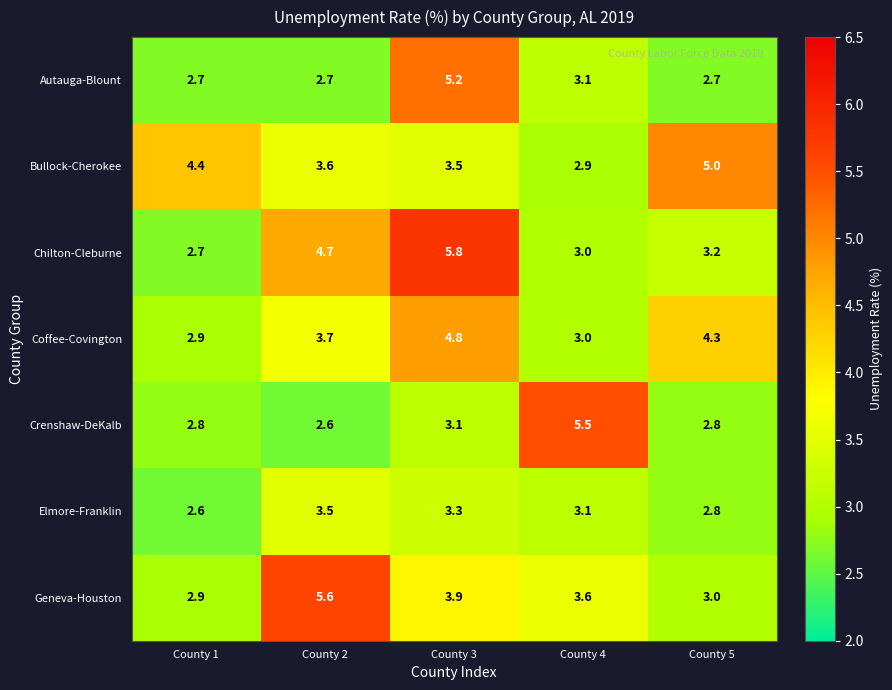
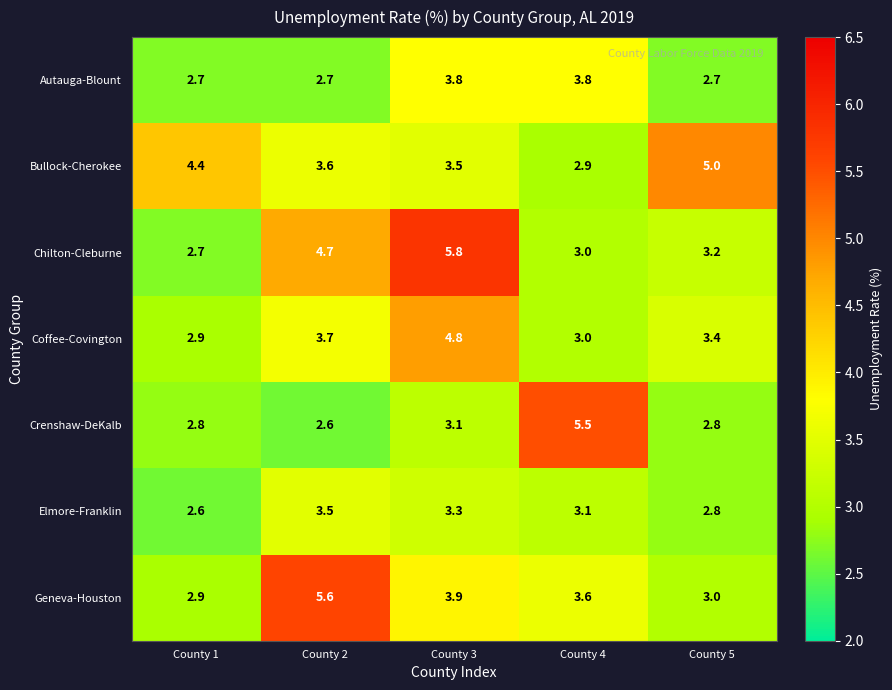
  {
    "Autauga-Blount": {
      "County 1": 2.7,
      "County 2": 2.7,
-     "County 3": 5.2,
-     "County 4": 3.1
+     "County 3": 3.8,
+     "County 4": 3.8
    },
    "Bullock-Cherokee": {
      "County 1": 4.4,
      "County 2": 3.6,
      "County 3": 3.5,
      "County 4": 2.9,
      "County 5": 5.0
    },
    "Chilton-Cleburne": {
      "County 1": 2.7,
      "County 2": 4.7,
      "County 3": 5.8,
      "County 4": 3.0,
      "County 5": 3.2
    },
    "Coffee-Covington": {
      "County 1": 2.9,
      "County 2": 3.7,
      "County 3": 4.8,
      "County 4": 3.0,
-     "County 5": 4.3
+     "County 5": 3.4
    },
    "Crenshaw-DeKalb": {
      "County 1": 2.8,
      "County 2": 2.6,
      "County 3": 3.1,
      "County 4": 5.5,
      "County 5": 2.8
    },
    "Elmore-Franklin": {
      "County 1": 2.6,
      "County 2": 3.5,
      "County 3": 3.3,
      "County 4": 3.1,
      "County 5": 2.8
    },
    "Geneva-Houston": {
      "County 1": 2.9,
      "County 2": 5.6,
      "County 3": 3.9,
      "County 4": 3.6,
      "County 5": 3.0
    }
  }
